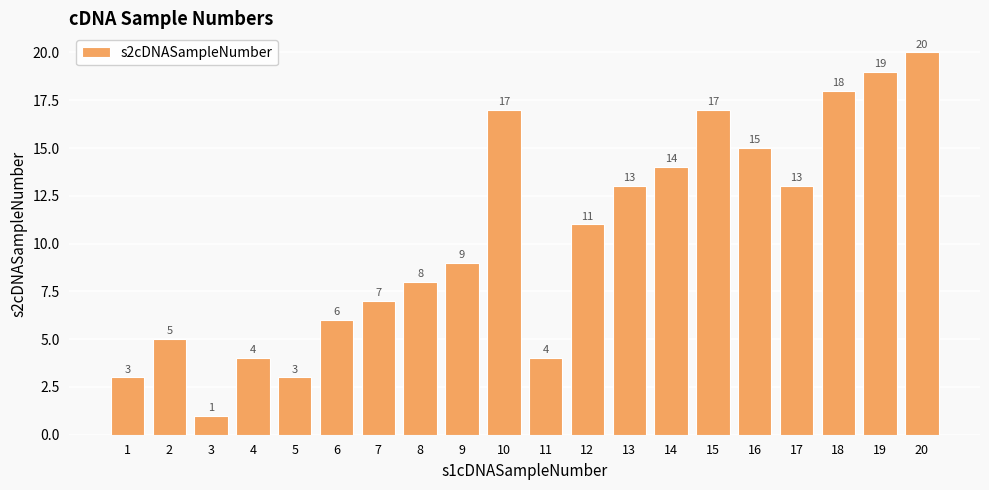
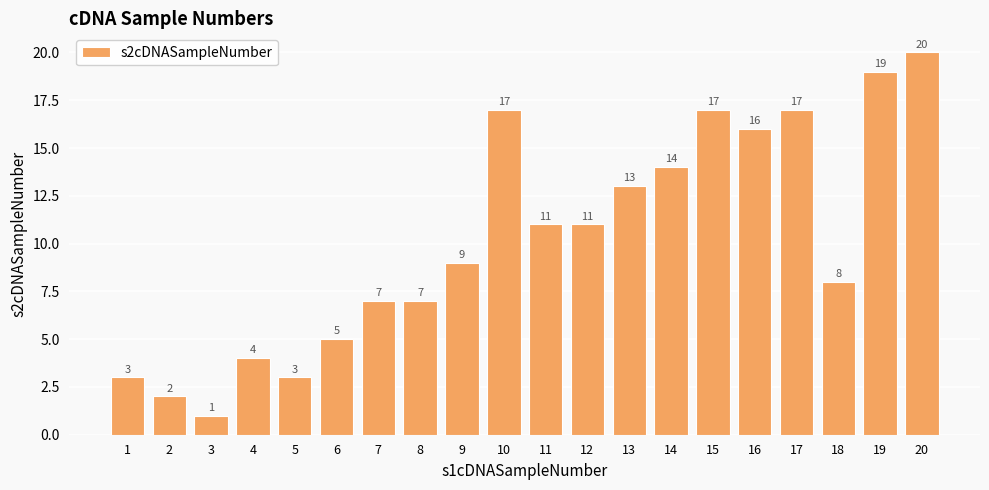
  {
    "1": 3,
-   "2": 5,
+   "2": 2,
    "3": 1,
    "4": 4,
    "5": 3,
-   "6": 6,
+   "6": 5,
    "7": 7,
-   "8": 8,
+   "8": 7,
    "9": 9,
    "10": 17,
-   "11": 4,
+   "11": 11,
    "12": 11,
    "13": 13,
    "14": 14,
    "15": 17,
-   "16": 15,
-   "17": 13,
-   "18": 18,
+   "16": 16,
+   "17": 17,
+   "18": 8,
    "19": 19,
    "20": 20
  }
